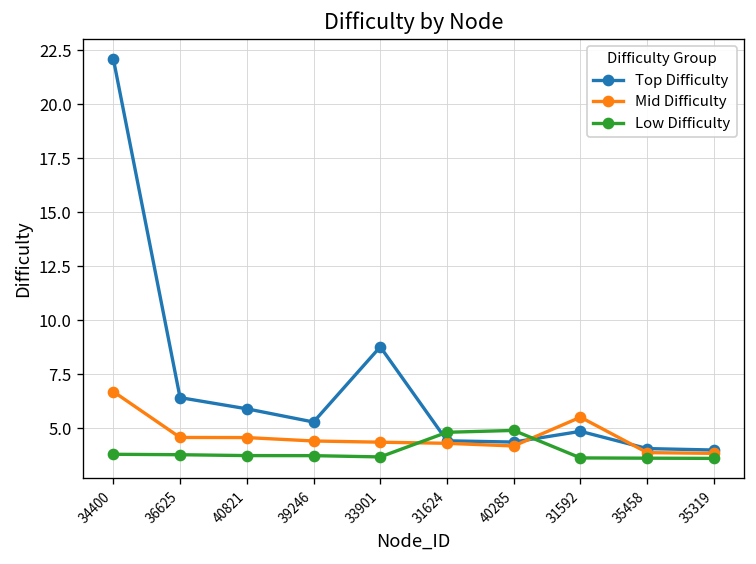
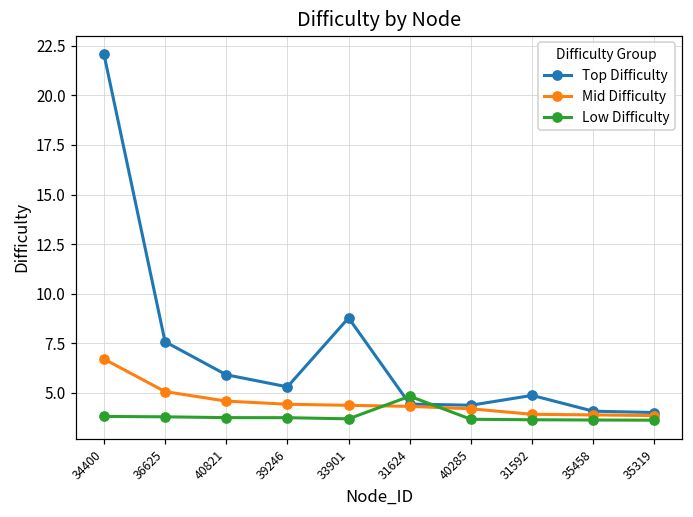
  {
    "Top Difficulty": {
      "34400": 22.1,
-     "36625": 6.4,
+     "36625": 7.6,
      "40821": 5.9,
      "39246": 5.3,
      "33901": 8.8,
      "40285": 4.4,
      "31592": 4.9,
      "35458": 4.1,
      "35319": 4.0
    },
    "Mid Difficulty": {
      "34400": 6.7,
-     "36625": 4.6,
+     "36625": 5.1,
      "40821": 4.6,
      "39246": 4.4,
      "33901": 4.4,
      "40285": 4.2,
-     "31592": 5.5,
+     "31592": 3.9,
      "35458": 3.9,
      "35319": 3.8
    },
    "Low Difficulty": {
      "34400": 3.8,
      "36625": 3.8,
      "40821": 3.7,
      "39246": 3.7,
      "33901": 3.7,
      "31624": 4.8,
-     "40285": 4.9,
+     "40285": 3.7,
      "31592": 3.6,
      "35458": 3.6,
      "35319": 3.6
    }
  }
